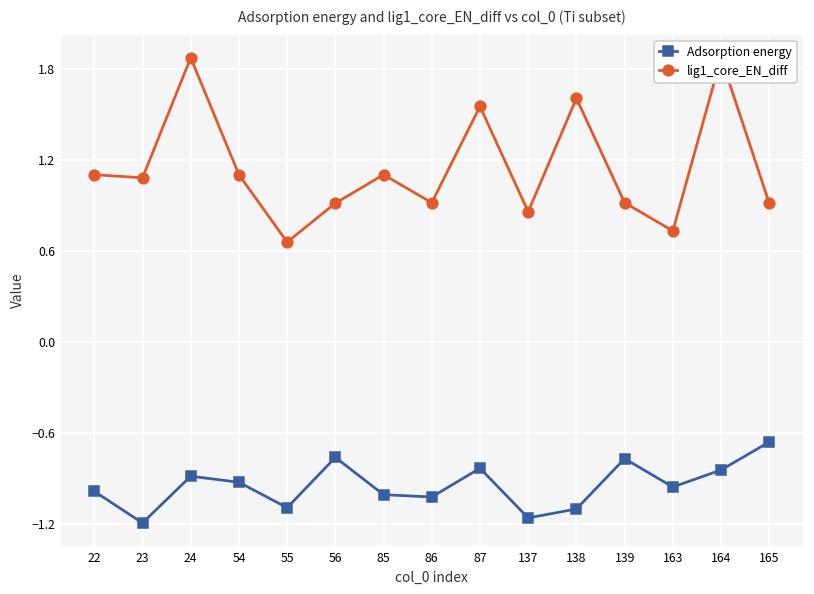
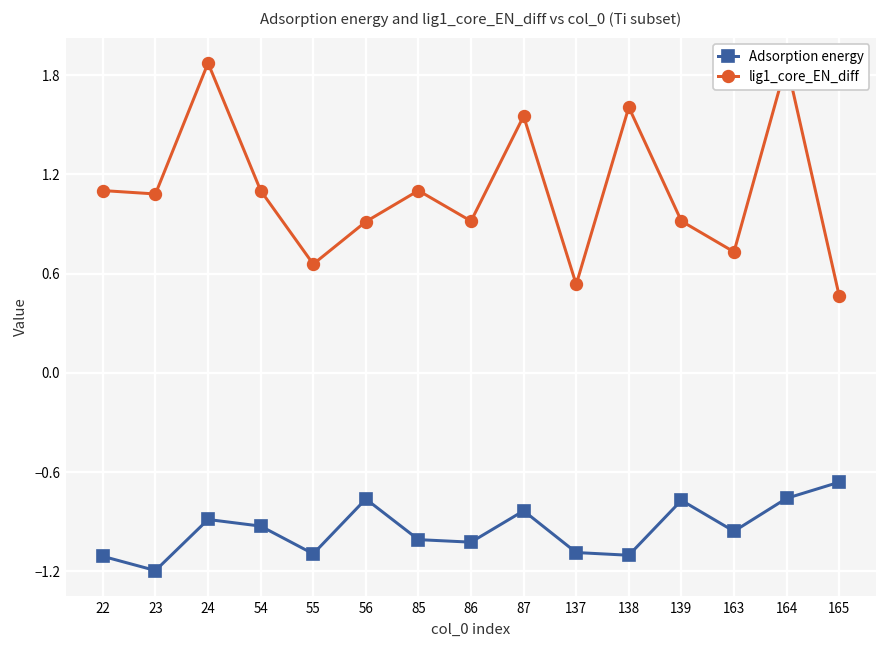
  {
    "Adsorption energy": {
-     "22": -0.99,
+     "22": -1.11,
      "23": -1.20,
      "24": -0.89,
      "54": -0.93,
      "55": -1.09,
      "56": -0.76,
      "85": -1.01,
      "86": -1.02,
      "87": -0.83,
-     "137": -1.16,
+     "137": -1.09,
      "138": -1.10,
      "139": -0.77,
      "163": -0.96,
-     "164": -0.85,
+     "164": -0.76,
      "165": -0.66
    },
    "lig1_core_EN_diff": {
      "22": 1.10,
      "23": 1.08,
      "24": 1.87,
      "54": 1.10,
      "55": 0.66,
      "56": 0.91,
      "85": 1.10,
      "86": 0.92,
      "87": 1.55,
-     "137": 0.86,
+     "137": 0.53,
      "138": 1.61,
      "139": 0.92,
      "163": 0.73,
-     "165": 0.91
+     "165": 0.47
    }
  }
